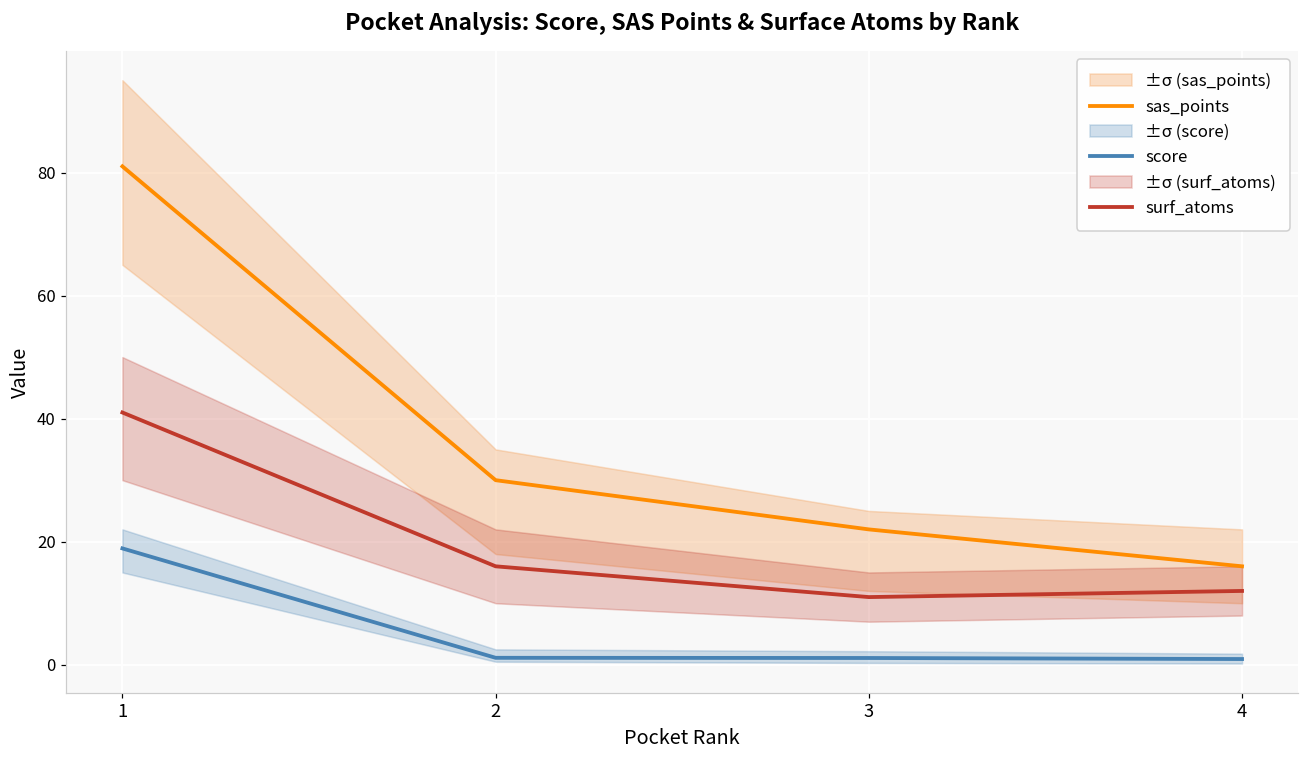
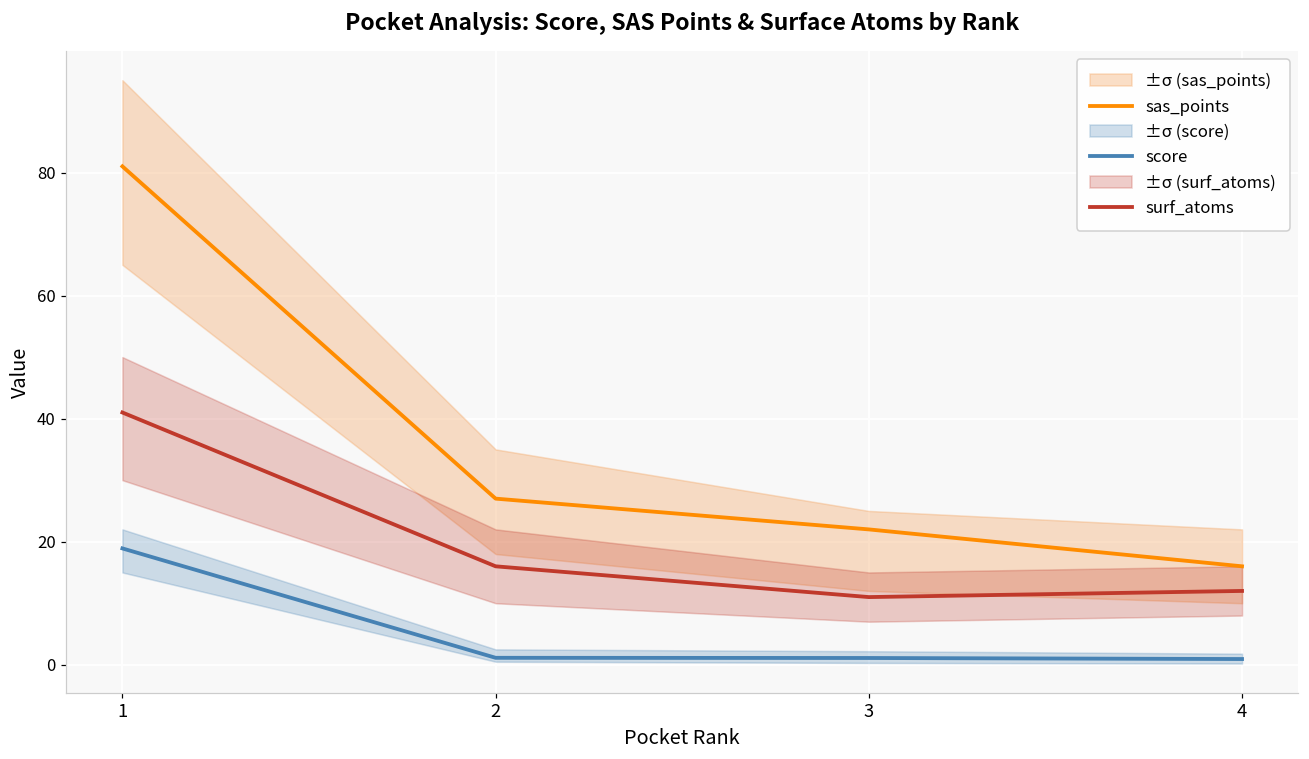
  {
    "sas_points": {
      "1": 81,
-     "2": 30,
+     "2": 27,
      "3": 22
    }
  }
